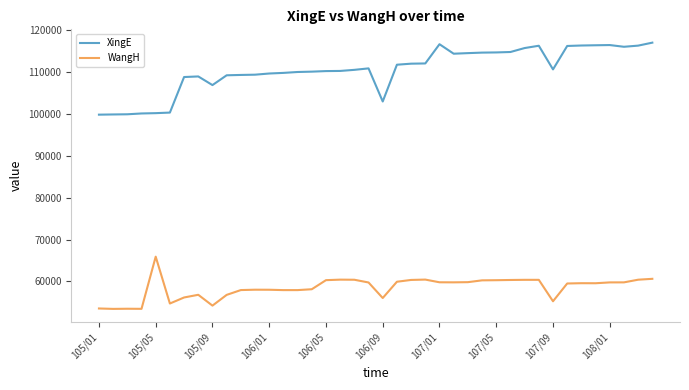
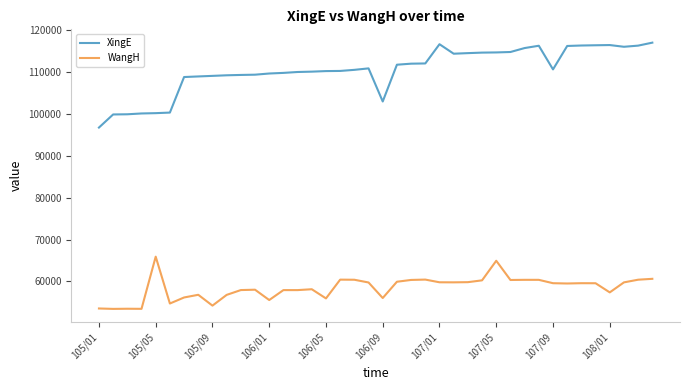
  {
    "XingE": {
-     "105/01": 100000,
+     "105/01": 97000,
      "105/05": 100000,
-     "105/09": 107000,
+     "105/09": 109000,
      "106/01": 110000,
      "106/05": 110000,
      "106/09": 103000,
      "107/01": 117000,
      "107/05": 115000,
      "107/09": 111000,
      "108/01": 116000
    },
    "WangH": {
      "105/01": 54000,
      "105/05": 66000,
      "105/09": 54000,
-     "106/01": 58000,
-     "106/05": 60000,
+     "106/01": 56000,
+     "106/05": 56000,
      "106/09": 56000,
      "107/01": 60000,
-     "107/05": 60000,
-     "107/09": 55000,
-     "108/01": 60000
+     "107/05": 65000,
+     "107/09": 60000,
+     "108/01": 57000
    }
  }
